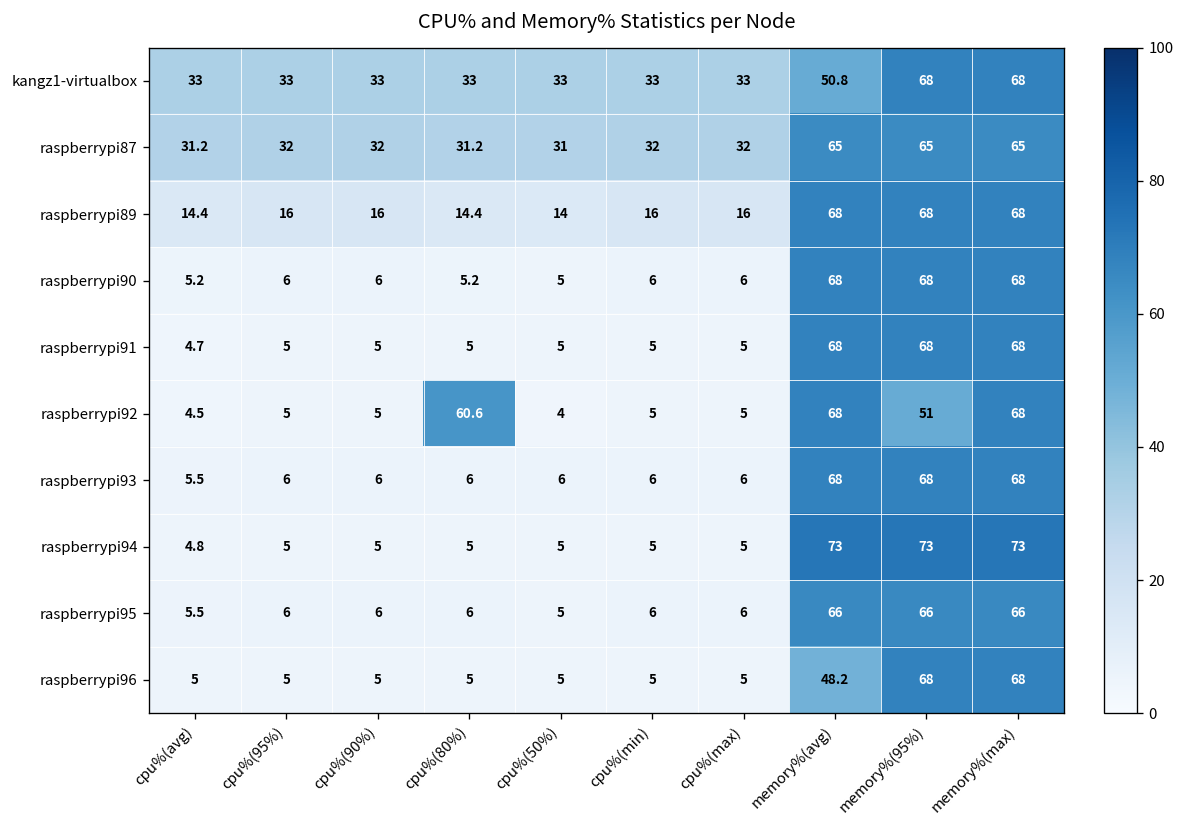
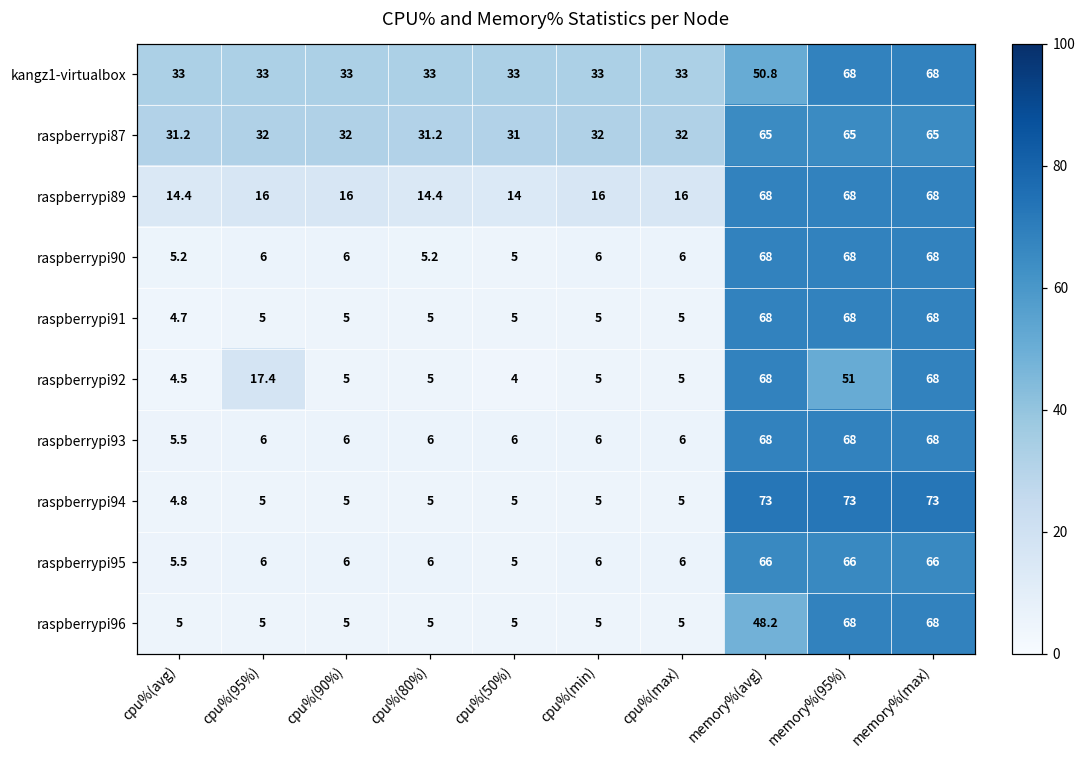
  {
    "kangz1-virtualbox": {
      "cpu%(avg)": 33,
      "cpu%(95%)": 33,
      "cpu%(90%)": 33,
      "cpu%(80%)": 33,
      "cpu%(50%)": 33,
      "cpu%(min)": 33,
      "cpu%(max)": 33,
      "memory%(avg)": 50.8,
      "memory%(95%)": 68,
      "memory%(max)": 68
    },
    "raspberrypi87": {
      "cpu%(avg)": 31.2,
      "cpu%(95%)": 32,
      "cpu%(90%)": 32,
      "cpu%(80%)": 31.2,
      "cpu%(50%)": 31,
      "cpu%(min)": 32,
      "cpu%(max)": 32,
      "memory%(avg)": 65,
      "memory%(95%)": 65,
      "memory%(max)": 65
    },
    "raspberrypi89": {
      "cpu%(avg)": 14.4,
      "cpu%(95%)": 16,
      "cpu%(90%)": 16,
      "cpu%(80%)": 14.4,
      "cpu%(50%)": 14,
      "cpu%(min)": 16,
      "cpu%(max)": 16,
      "memory%(avg)": 68,
      "memory%(95%)": 68,
      "memory%(max)": 68
    },
    "raspberrypi90": {
      "cpu%(avg)": 5.2,
      "cpu%(95%)": 6,
      "cpu%(90%)": 6,
      "cpu%(80%)": 5.2,
      "cpu%(50%)": 5,
      "cpu%(min)": 6,
      "cpu%(max)": 6,
      "memory%(avg)": 68,
      "memory%(95%)": 68,
      "memory%(max)": 68
    },
    "raspberrypi91": {
      "cpu%(avg)": 4.7,
      "cpu%(95%)": 5,
      "cpu%(90%)": 5,
      "cpu%(80%)": 5,
      "cpu%(50%)": 5,
      "cpu%(min)": 5,
      "cpu%(max)": 5,
      "memory%(avg)": 68,
      "memory%(95%)": 68,
      "memory%(max)": 68
    },
    "raspberrypi92": {
      "cpu%(avg)": 4.5,
-     "cpu%(95%)": 5,
+     "cpu%(95%)": 17.4,
      "cpu%(90%)": 5,
-     "cpu%(80%)": 60.6,
+     "cpu%(80%)": 5,
      "cpu%(50%)": 4,
      "cpu%(min)": 5,
      "cpu%(max)": 5,
      "memory%(avg)": 68,
      "memory%(95%)": 51,
      "memory%(max)": 68
    },
    "raspberrypi93": {
      "cpu%(avg)": 5.5,
      "cpu%(95%)": 6,
      "cpu%(90%)": 6,
      "cpu%(80%)": 6,
      "cpu%(50%)": 6,
      "cpu%(min)": 6,
      "cpu%(max)": 6,
      "memory%(avg)": 68,
      "memory%(95%)": 68,
      "memory%(max)": 68
    },
    "raspberrypi94": {
      "cpu%(avg)": 4.8,
      "cpu%(95%)": 5,
      "cpu%(90%)": 5,
      "cpu%(80%)": 5,
      "cpu%(50%)": 5,
      "cpu%(min)": 5,
      "cpu%(max)": 5,
      "memory%(avg)": 73,
      "memory%(95%)": 73,
      "memory%(max)": 73
    },
    "raspberrypi95": {
      "cpu%(avg)": 5.5,
      "cpu%(95%)": 6,
      "cpu%(90%)": 6,
      "cpu%(80%)": 6,
      "cpu%(50%)": 5,
      "cpu%(min)": 6,
      "cpu%(max)": 6,
      "memory%(avg)": 66,
      "memory%(95%)": 66,
      "memory%(max)": 66
    },
    "raspberrypi96": {
      "cpu%(avg)": 5,
      "cpu%(95%)": 5,
      "cpu%(90%)": 5,
      "cpu%(80%)": 5,
      "cpu%(50%)": 5,
      "cpu%(min)": 5,
      "cpu%(max)": 5,
      "memory%(avg)": 48.2,
      "memory%(95%)": 68,
      "memory%(max)": 68
    }
  }
